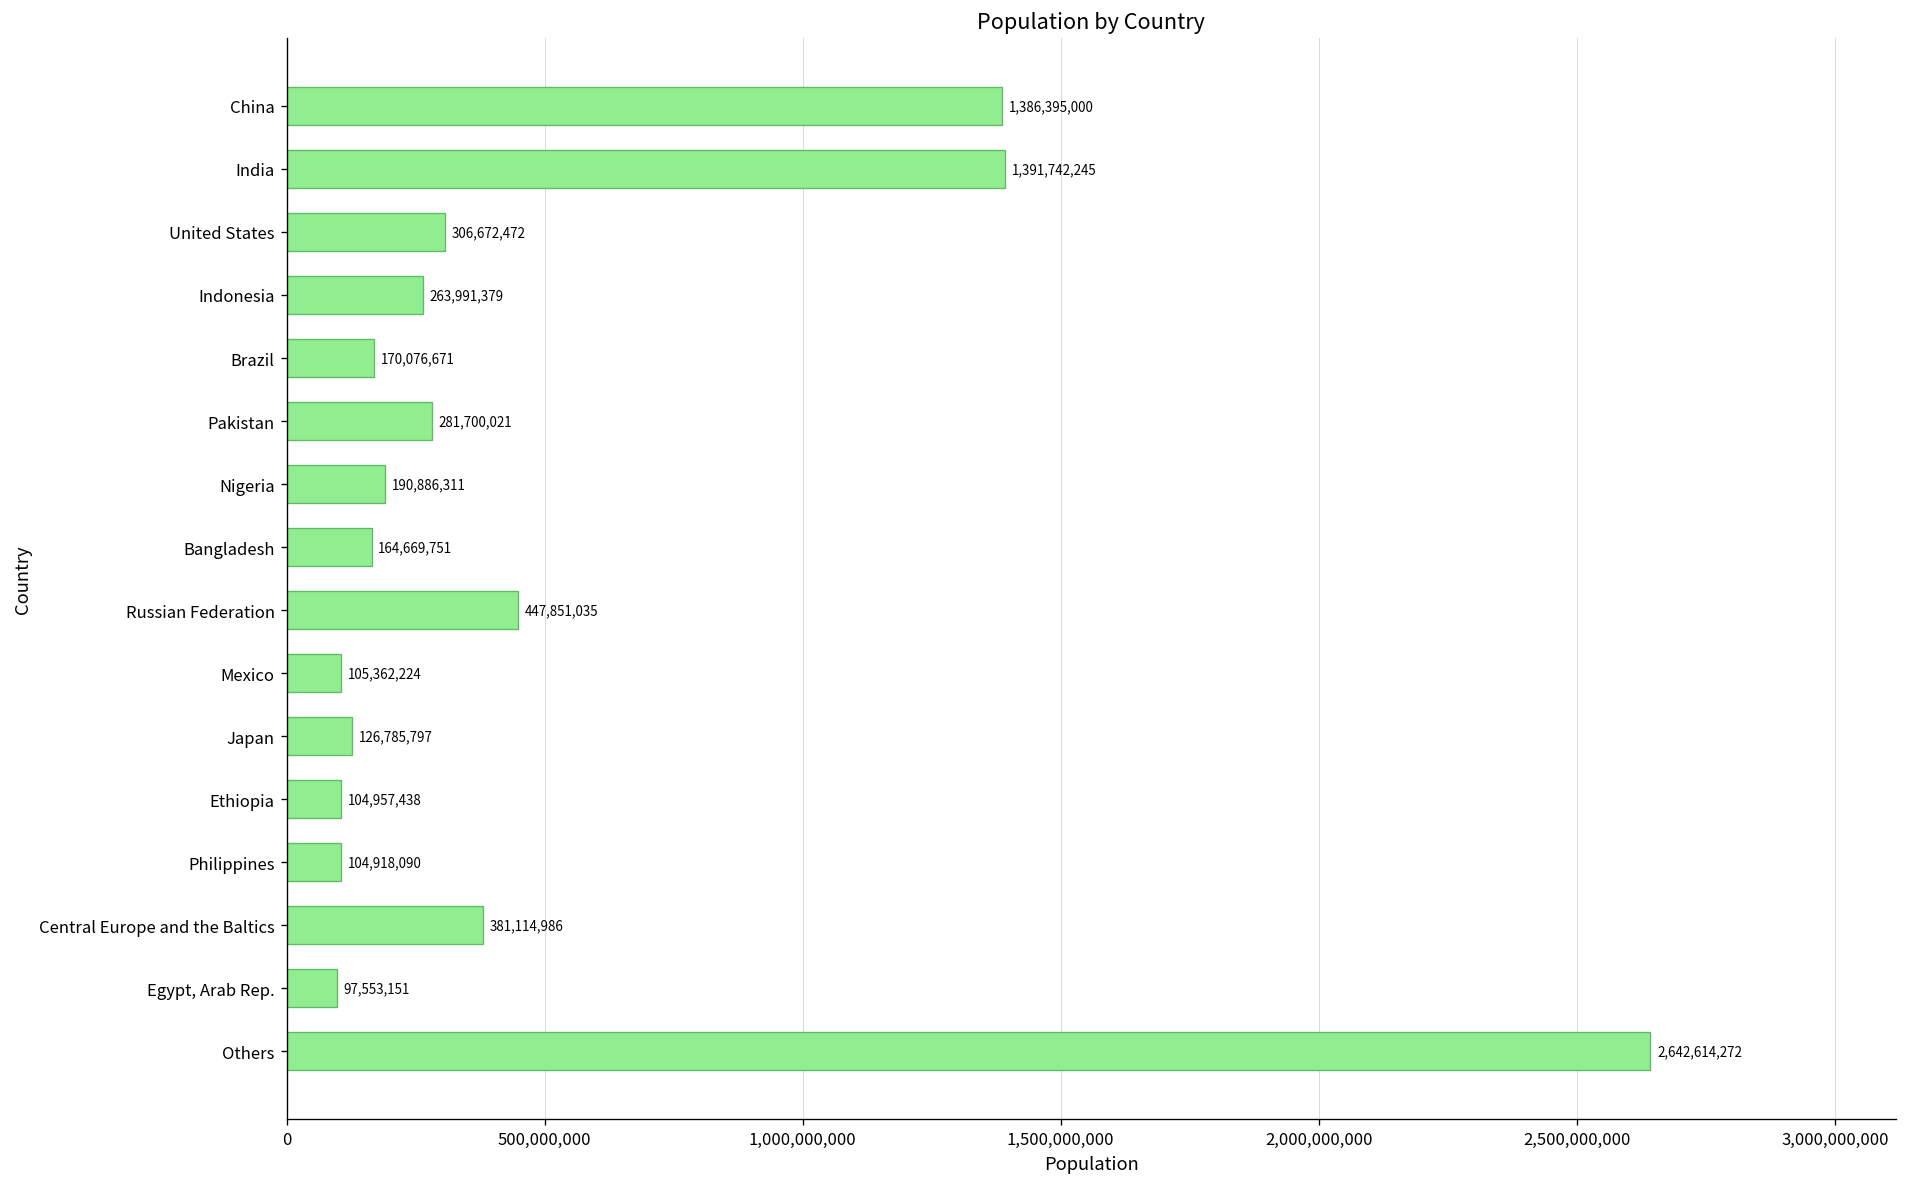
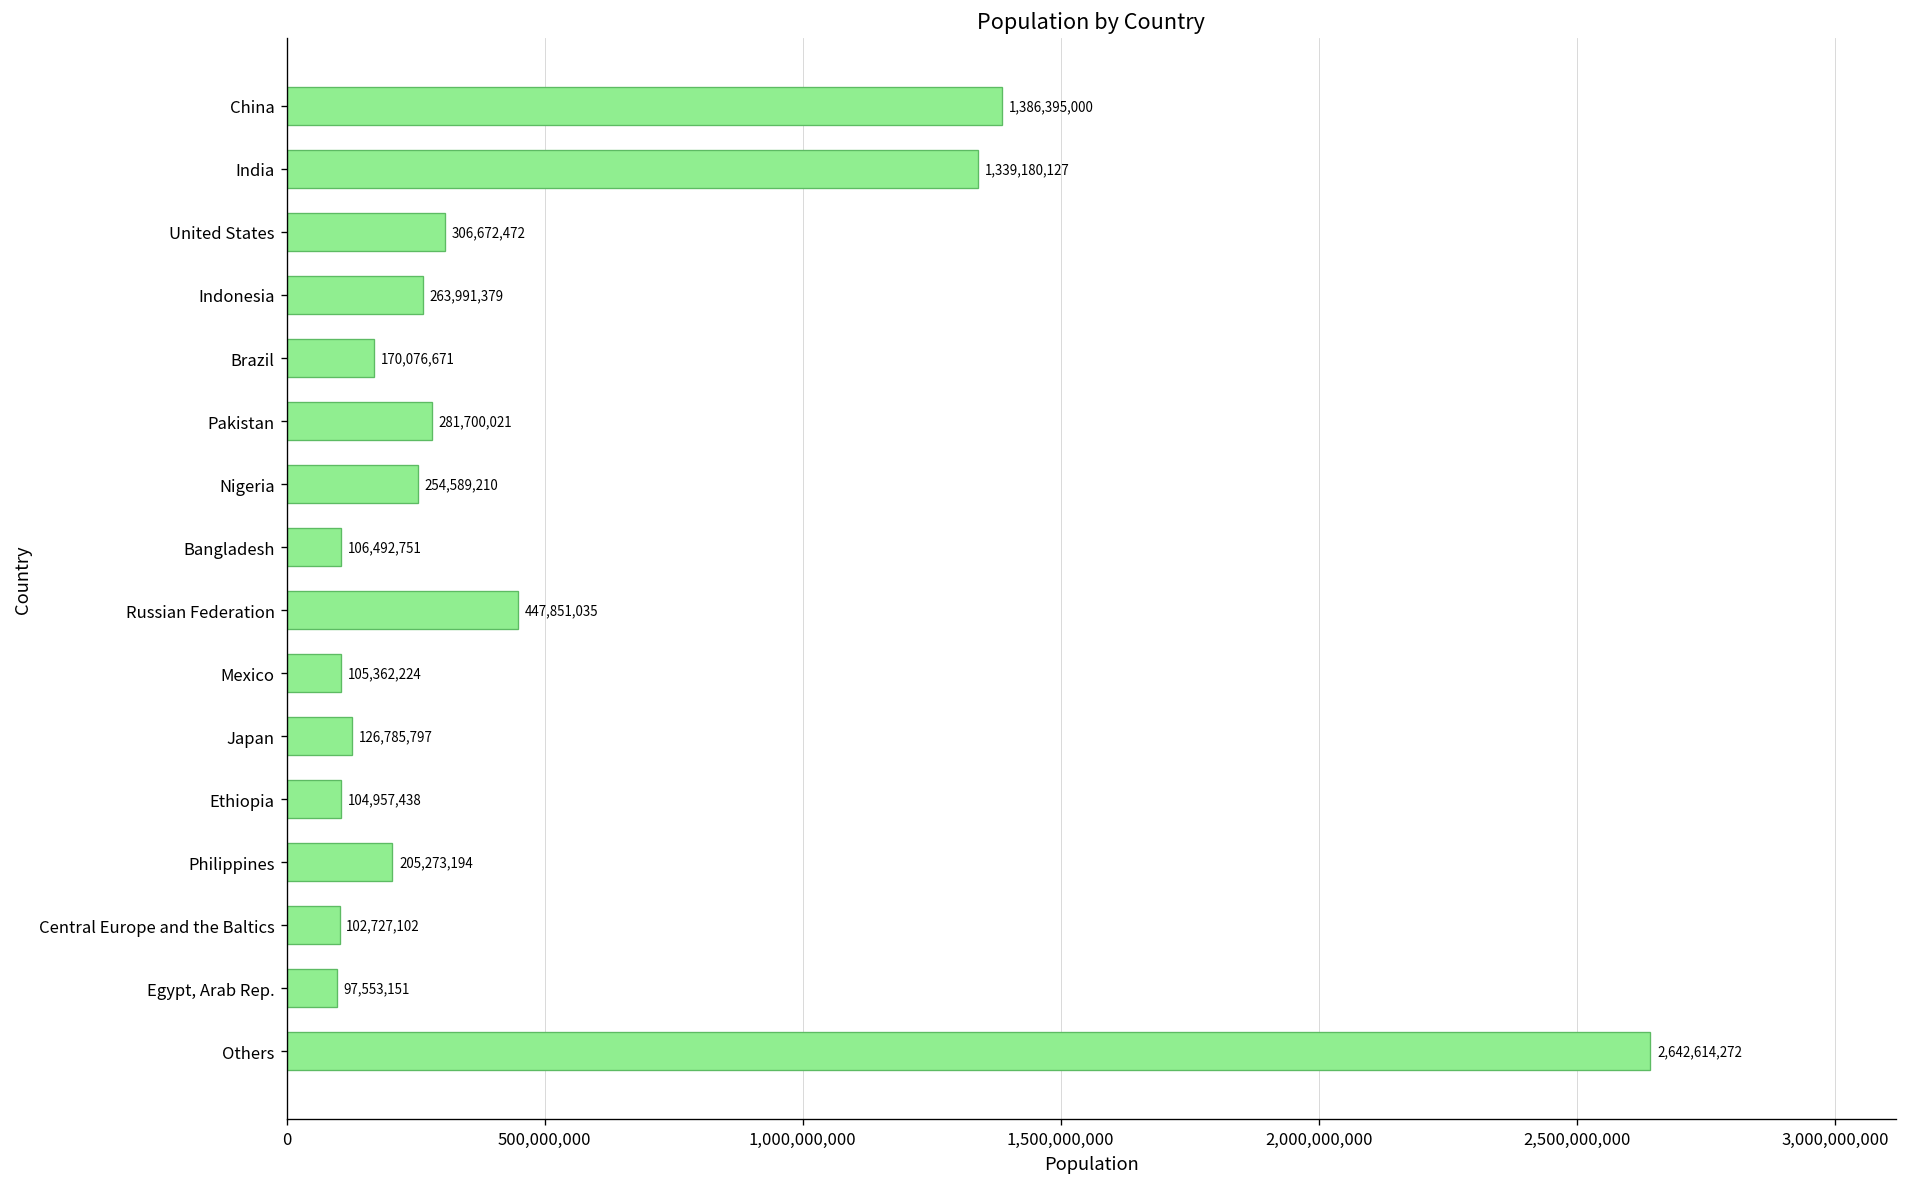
  {
    "China": "1,386,395,000",
-   "India": "1,391,742,245",
+   "India": "1,339,180,127",
    "United States": "306,672,472",
    "Indonesia": "263,991,379",
    "Brazil": "170,076,671",
    "Pakistan": "281,700,021",
-   "Nigeria": "190,886,311",
-   "Bangladesh": "164,669,751",
+   "Nigeria": "254,589,210",
+   "Bangladesh": "106,492,751",
    "Russian Federation": "447,851,035",
    "Mexico": "105,362,224",
    "Japan": "126,785,797",
    "Ethiopia": "104,957,438",
-   "Philippines": "104,918,090",
-   "Central Europe and the Baltics": "381,114,986",
+   "Philippines": "205,273,194",
+   "Central Europe and the Baltics": "102,727,102",
    "Egypt, Arab Rep.": "97,553,151",
    "Others": "2,642,614,272"
  }
